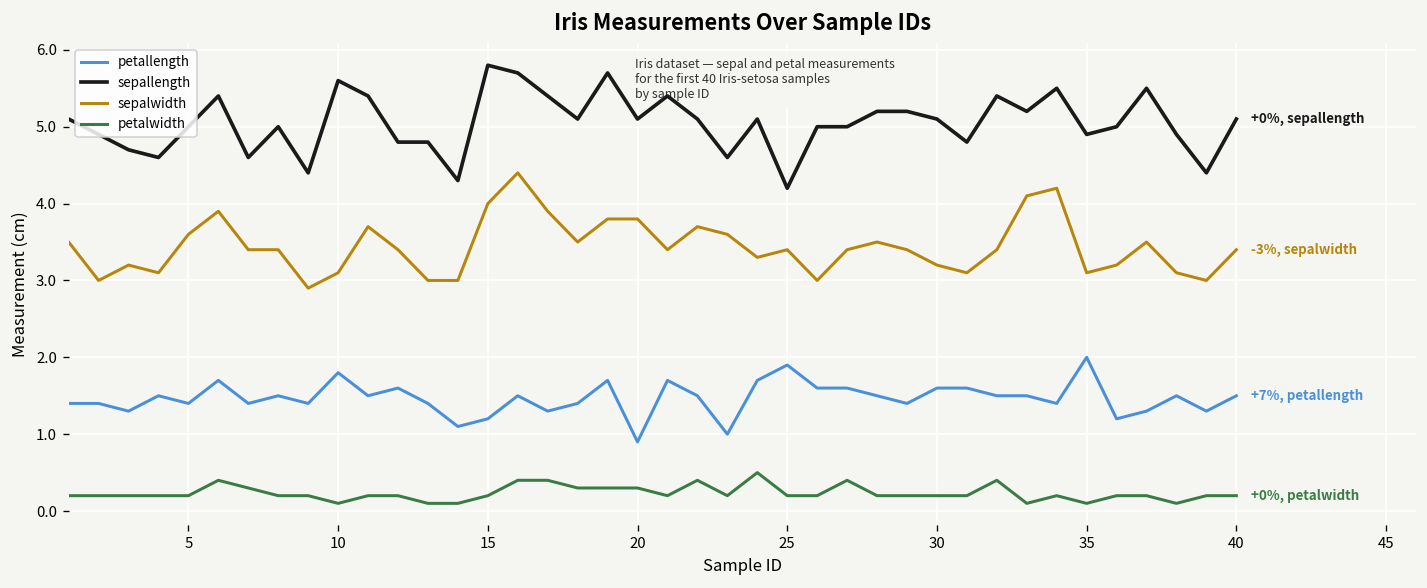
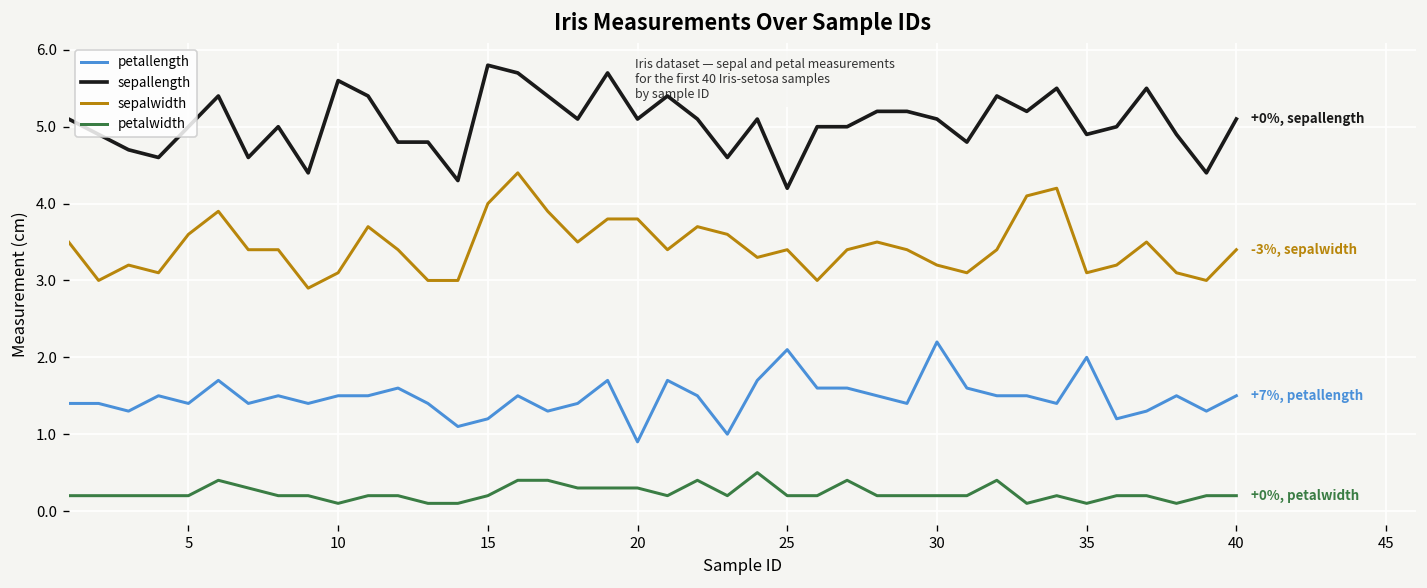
  {
    "petallength": {
      "5": "1.4",
-     "10": "1.8",
+     "10": "1.5",
      "15": "1.2",
      "20": "0.9",
-     "25": "1.9",
-     "30": "1.6",
+     "25": "2.1",
+     "30": "2.2",
      "35": "2.0"
    },
    "sepallength": {
      "10": "5.6",
      "15": "5.8",
      "20": "5.1",
      "25": "4.2",
      "30": "5.1",
      "35": "4.9"
    },
    "sepalwidth": {
      "5": "3.6",
      "10": "3.1",
      "15": "4.0",
      "20": "3.8",
      "25": "3.4",
      "30": "3.2",
      "35": "3.1"
    },
    "petalwidth": {
      "40": "+0%,"
    }
  }
